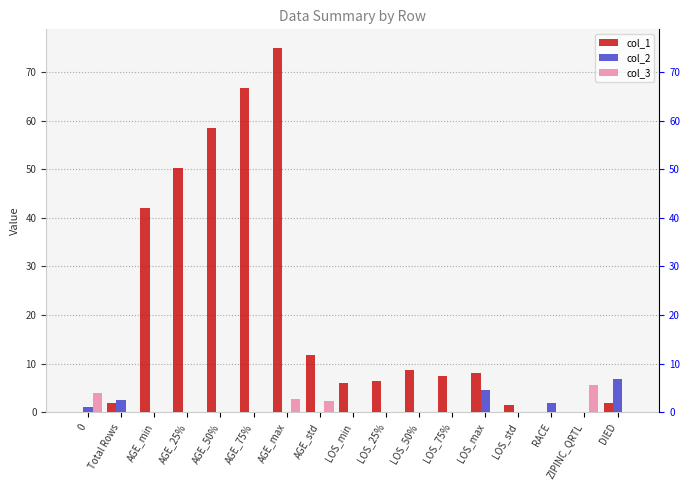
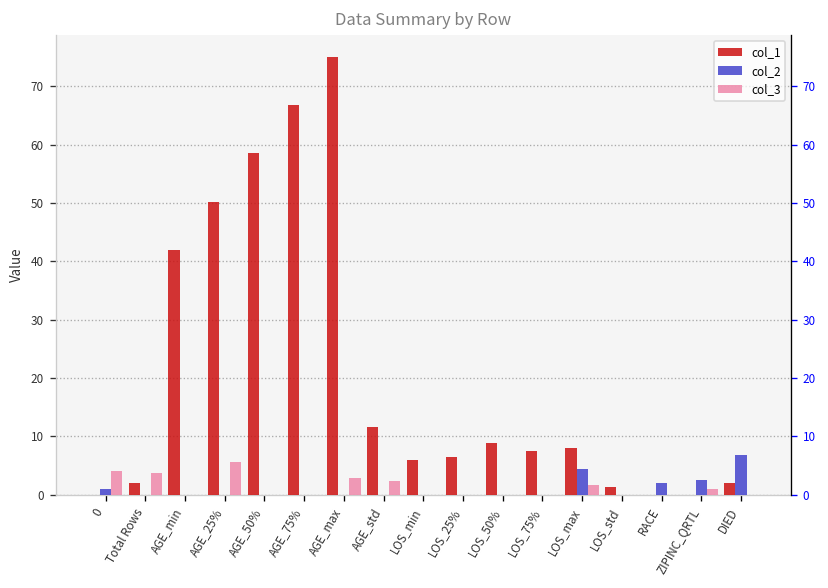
  {
    "col_1": {
      "0": 0,
      "Total Rows": 2,
      "AGE_min": 42,
      "AGE_25%": 50,
      "AGE_50%": 59,
      "AGE_75%": 67,
      "AGE_max": 75,
      "AGE_std": 12,
      "LOS_min": 6,
      "LOS_25%": 7,
      "LOS_50%": 9,
      "LOS_75%": 8,
      "LOS_max": 8,
      "LOS_std": 1,
      "RACE": 0,
      "ZIPINC_QRTL": 0,
      "DIED": 2
    },
    "col_2": {
      "0": 1,
-     "Total Rows": 3,
+     "Total Rows": 0,
      "AGE_min": 0,
      "AGE_25%": 0,
      "AGE_50%": 0,
      "AGE_75%": 0,
      "AGE_max": 0,
      "AGE_std": 0,
      "LOS_min": 0,
      "LOS_25%": 0,
      "LOS_50%": 0,
      "LOS_75%": 0,
      "LOS_max": 5,
      "LOS_std": 0,
      "RACE": 2,
-     "ZIPINC_QRTL": 0,
+     "ZIPINC_QRTL": 3,
      "DIED": 7
    },
    "col_3": {
      "0": 4,
-     "Total Rows": 0,
+     "Total Rows": 4,
      "AGE_min": 0,
-     "AGE_25%": 0,
+     "AGE_25%": 6,
      "AGE_50%": 0,
      "AGE_75%": 0,
      "AGE_max": 3,
      "AGE_std": 2,
      "LOS_min": 0,
      "LOS_25%": 0,
      "LOS_50%": 0,
      "LOS_75%": 0,
-     "LOS_max": 0,
+     "LOS_max": 2,
      "LOS_std": 0,
      "RACE": 0,
-     "ZIPINC_QRTL": 6,
+     "ZIPINC_QRTL": 1,
      "DIED": 0
    }
  }
